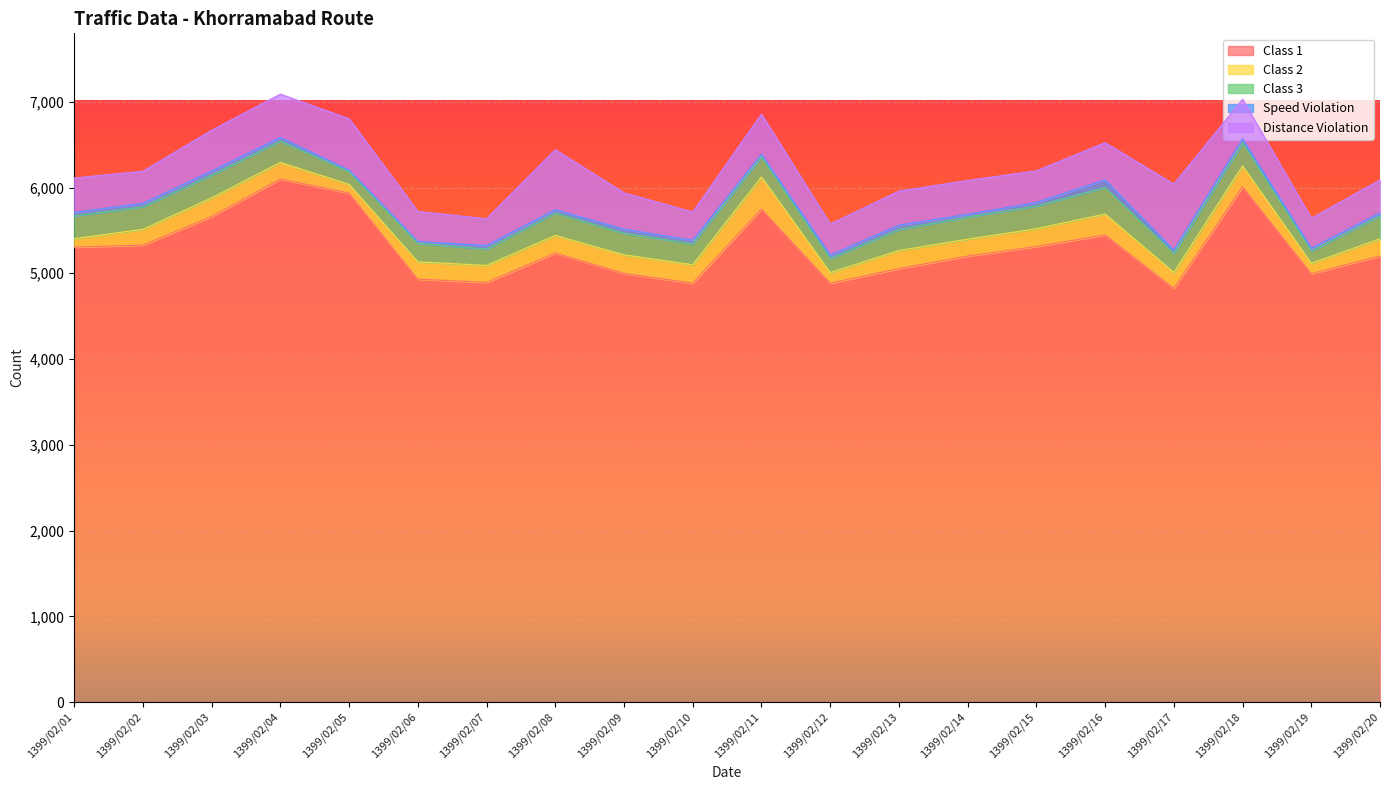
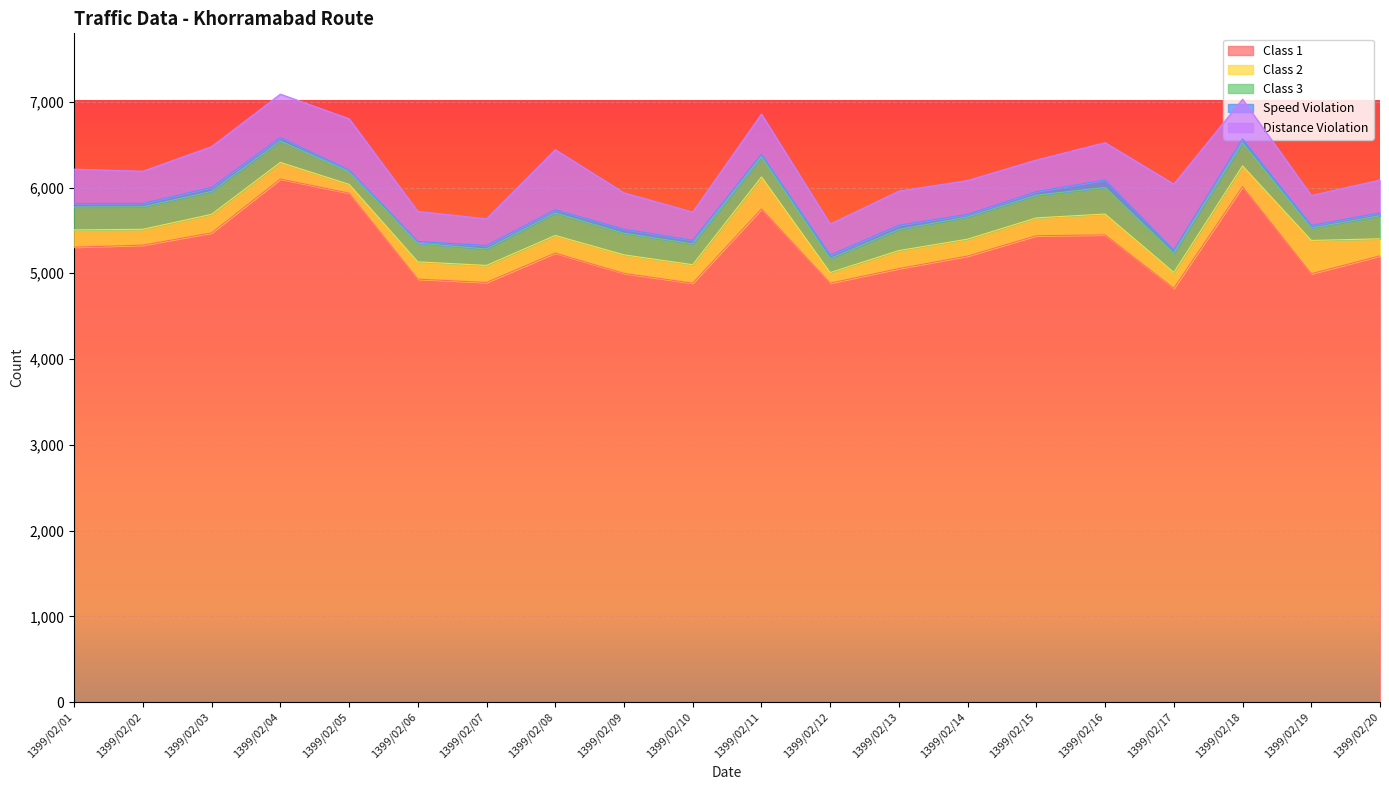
  {
    "Class 1": {
      "1399/02/01": "5,300",
      "1399/02/02": "5,300",
-     "1399/02/03": "5,700",
+     "1399/02/03": "5,500",
      "1399/02/04": "6,100",
      "1399/02/05": "5,900",
      "1399/02/06": "4,900",
      "1399/02/07": "4,900",
      "1399/02/08": "5,200",
      "1399/02/09": "5,000",
      "1399/02/10": "4,900",
      "1399/02/11": "5,800",
      "1399/02/12": "4,900",
      "1399/02/13": "5,100",
      "1399/02/14": "5,200",
-     "1399/02/15": "5,300",
+     "1399/02/15": "5,400",
      "1399/02/16": "5,400",
      "1399/02/17": "4,800",
      "1399/02/18": "6,000",
      "1399/02/19": "5,000",
      "1399/02/20": "5,200"
    },
    "Class 2": {
-     "1399/02/01": "100",
+     "1399/02/01": "200",
      "1399/02/02": "200",
      "1399/02/03": "200",
      "1399/02/04": "200",
      "1399/02/05": "100",
      "1399/02/06": "200",
      "1399/02/07": "200",
      "1399/02/08": "200",
      "1399/02/09": "200",
      "1399/02/10": "200",
      "1399/02/11": "400",
      "1399/02/12": "100",
      "1399/02/13": "200",
      "1399/02/14": "200",
      "1399/02/15": "200",
      "1399/02/16": "200",
      "1399/02/17": "200",
      "1399/02/18": "200",
-     "1399/02/19": "100",
+     "1399/02/19": "400",
      "1399/02/20": "200"
    },
    "Class 3": {
      "1399/02/01": "300",
      "1399/02/02": "300",
      "1399/02/03": "300",
      "1399/02/04": "300",
      "1399/02/07": "200",
      "1399/02/08": "300",
      "1399/02/09": "300",
      "1399/02/10": "200",
      "1399/02/11": "200",
      "1399/02/12": "200",
      "1399/02/13": "200",
      "1399/02/15": "300",
      "1399/02/16": "300",
      "1399/02/17": "200",
      "1399/02/18": "300",
      "1399/02/19": "100",
      "1399/02/20": "300"
    },
    "Speed Violation": {
      "1399/02/01": "0",
      "1399/02/02": "0",
      "1399/02/03": "0",
      "1399/02/04": "0",
      "1399/02/07": "0",
      "1399/02/08": "0",
      "1399/02/09": "0",
      "1399/02/10": "0",
      "1399/02/11": "0",
      "1399/02/12": "0",
      "1399/02/13": "100",
      "1399/02/15": "0",
      "1399/02/16": "100",
      "1399/02/17": "0",
      "1399/02/19": "0",
      "1399/02/20": "0"
    },
    "Distance Violation": {
      "1399/02/01": "400",
      "1399/02/02": "400",
      "1399/02/03": "500",
      "1399/02/04": "500",
      "1399/02/05": "600",
      "1399/02/06": "400",
      "1399/02/07": "300",
      "1399/02/08": "700",
      "1399/02/09": "400",
      "1399/02/10": "300",
      "1399/02/11": "500",
      "1399/02/12": "400",
      "1399/02/13": "400",
      "1399/02/14": "400",
      "1399/02/15": "400",
      "1399/02/16": "400",
      "1399/02/17": "800",
      "1399/02/19": "300",
      "1399/02/20": "400"
    }
  }
